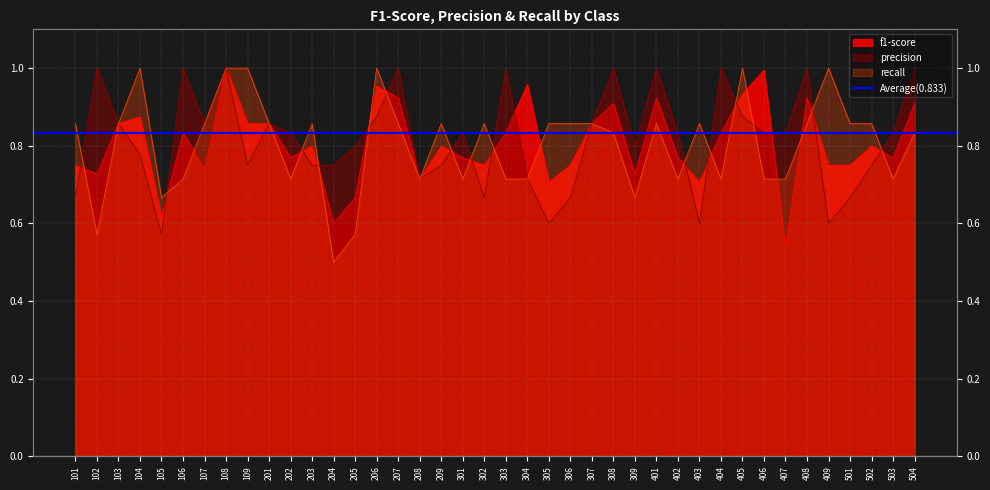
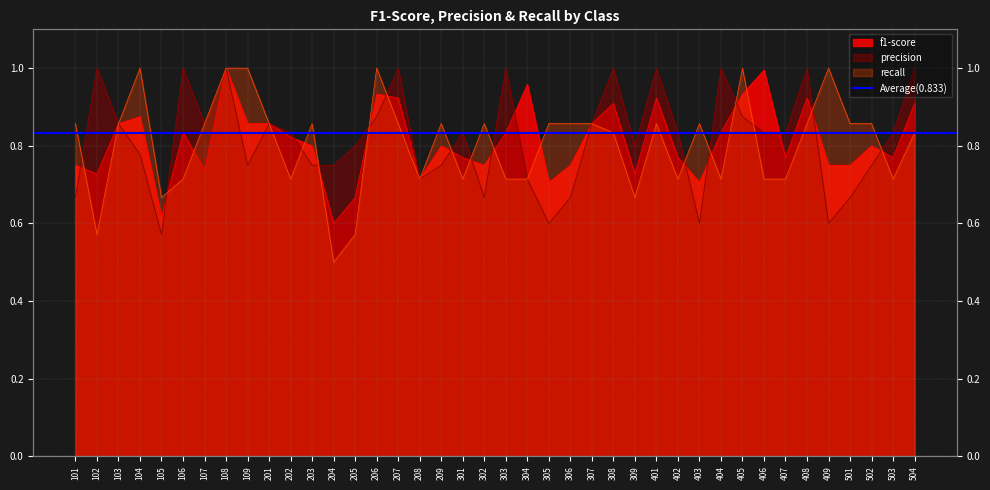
  {
    "f1-score": {
      "101": 0.75,
      "102": 0.73,
      "104": 0.88,
      "105": 0.62,
      "106": 0.83,
      "107": 0.74,
      "109": 0.86,
-     "202": 0.77,
+     "202": 0.82,
      "203": 0.80,
      "204": 0.60,
      "205": 0.67,
-     "206": 0.95,
+     "206": 0.93,
      "207": 0.92,
      "209": 0.80,
      "301": 0.77,
      "302": 0.75,
      "303": 0.83,
      "304": 0.96,
      "305": 0.71,
      "306": 0.75,
      "308": 0.91,
      "309": 0.73,
      "401": 0.92,
      "402": 0.77,
      "403": 0.71,
      "404": 0.83,
      "405": 0.93,
      "406": 1.00,
-     "407": 0.54,
+     "407": 0.77,
      "408": 0.92,
      "409": 0.75,
      "501": 0.75,
      "502": 0.80,
      "503": 0.77,
      "504": 0.91
    }
  }
